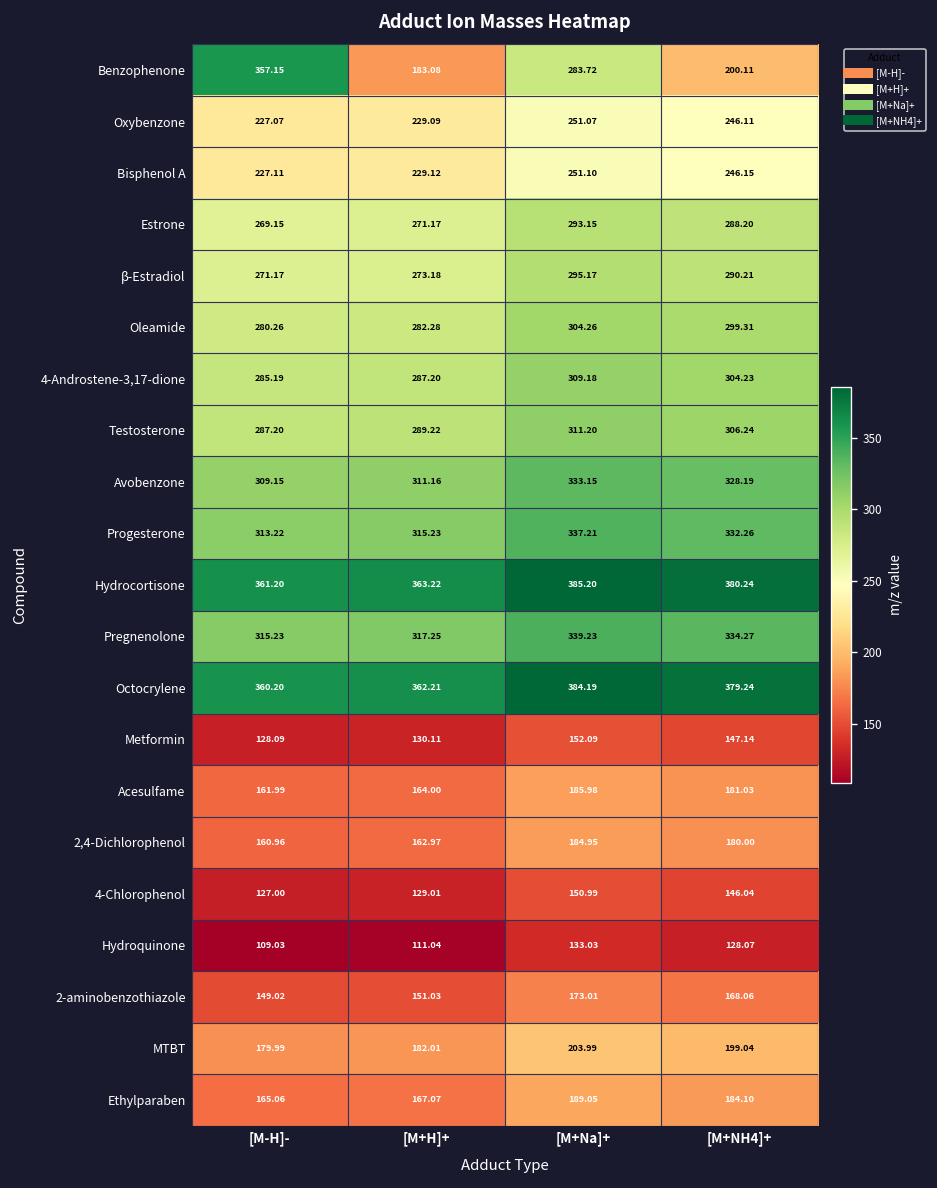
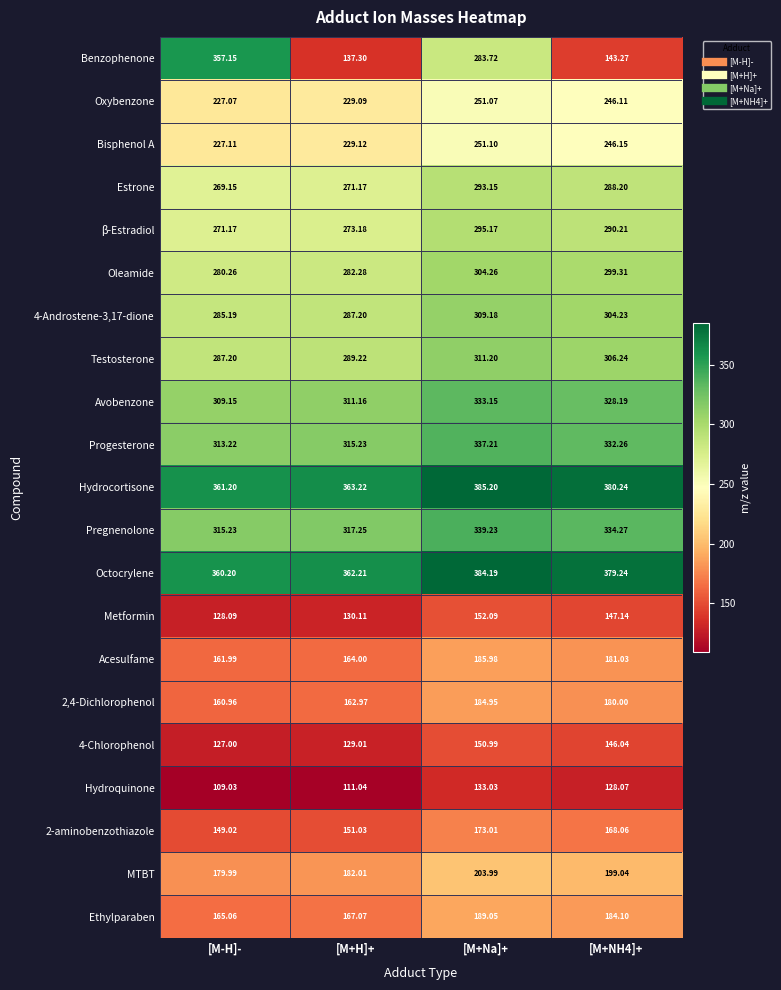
  {
    "Benzophenone": {
      "[M-H]-": 357.15,
-     "[M+H]+": 183.08,
+     "[M+H]+": 137.30,
      "[M+Na]+": 283.72,
-     "[M+NH4]+": 200.11
+     "[M+NH4]+": 143.27
    },
    "Oxybenzone": {
      "[M-H]-": 227.07,
      "[M+H]+": 229.09,
      "[M+Na]+": 251.07,
      "[M+NH4]+": 246.11
    },
    "Bisphenol A": {
      "[M-H]-": 227.11,
      "[M+H]+": 229.12,
      "[M+Na]+": 251.10,
      "[M+NH4]+": 246.15
    },
    "Estrone": {
      "[M-H]-": 269.15,
      "[M+H]+": 271.17,
      "[M+Na]+": 293.15,
      "[M+NH4]+": 288.20
    },
    "β-Estradiol": {
      "[M-H]-": 271.17,
      "[M+H]+": 273.18,
      "[M+Na]+": 295.17,
      "[M+NH4]+": 290.21
    },
    "Oleamide": {
      "[M-H]-": 280.26,
      "[M+H]+": 282.28,
      "[M+Na]+": 304.26,
      "[M+NH4]+": 299.31
    },
    "4-Androstene-3,17-dione": {
      "[M-H]-": 285.19,
      "[M+H]+": 287.20,
      "[M+Na]+": 309.18,
      "[M+NH4]+": 304.23
    },
    "Testosterone": {
      "[M-H]-": 287.20,
      "[M+H]+": 289.22,
      "[M+Na]+": 311.20,
      "[M+NH4]+": 306.24
    },
    "Avobenzone": {
      "[M-H]-": 309.15,
      "[M+H]+": 311.16,
      "[M+Na]+": 333.15,
      "[M+NH4]+": 328.19
    },
    "Progesterone": {
      "[M-H]-": 313.22,
      "[M+H]+": 315.23,
      "[M+Na]+": 337.21,
      "[M+NH4]+": 332.26
    },
    "Hydrocortisone": {
      "[M-H]-": 361.20,
      "[M+H]+": 363.22,
      "[M+Na]+": 385.20,
      "[M+NH4]+": 380.24
    },
    "Pregnenolone": {
      "[M-H]-": 315.23,
      "[M+H]+": 317.25,
      "[M+Na]+": 339.23,
      "[M+NH4]+": 334.27
    },
    "Octocrylene": {
      "[M-H]-": 360.20,
      "[M+H]+": 362.21,
      "[M+Na]+": 384.19,
      "[M+NH4]+": 379.24
    },
    "Metformin": {
      "[M-H]-": 128.09,
      "[M+H]+": 130.11,
      "[M+Na]+": 152.09,
      "[M+NH4]+": 147.14
    },
    "Acesulfame": {
      "[M-H]-": 161.99,
      "[M+H]+": 164.00,
      "[M+Na]+": 185.98,
      "[M+NH4]+": 181.03
    },
    "2,4-Dichlorophenol": {
      "[M-H]-": 160.96,
      "[M+H]+": 162.97,
      "[M+Na]+": 184.95,
      "[M+NH4]+": 180.00
    },
    "4-Chlorophenol": {
      "[M-H]-": 127.00,
      "[M+H]+": 129.01,
      "[M+Na]+": 150.99,
      "[M+NH4]+": 146.04
    },
    "Hydroquinone": {
      "[M-H]-": 109.03,
      "[M+H]+": 111.04,
      "[M+Na]+": 133.03,
      "[M+NH4]+": 128.07
    },
    "2-aminobenzothiazole": {
      "[M-H]-": 149.02,
      "[M+H]+": 151.03,
      "[M+Na]+": 173.01,
      "[M+NH4]+": 168.06
    },
    "MTBT": {
      "[M-H]-": 179.99,
      "[M+H]+": 182.01,
      "[M+Na]+": 203.99,
      "[M+NH4]+": 199.04
    },
    "Ethylparaben": {
      "[M-H]-": 165.06,
      "[M+H]+": 167.07,
      "[M+Na]+": 189.05,
      "[M+NH4]+": 184.10
    }
  }
